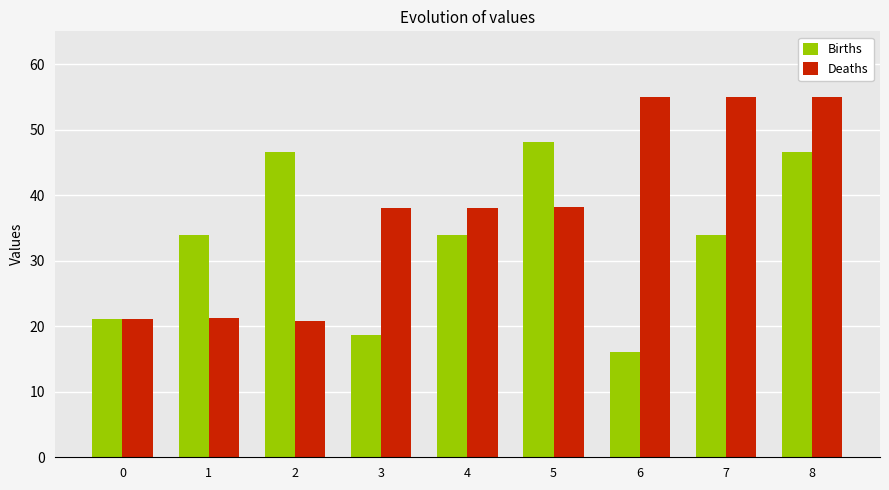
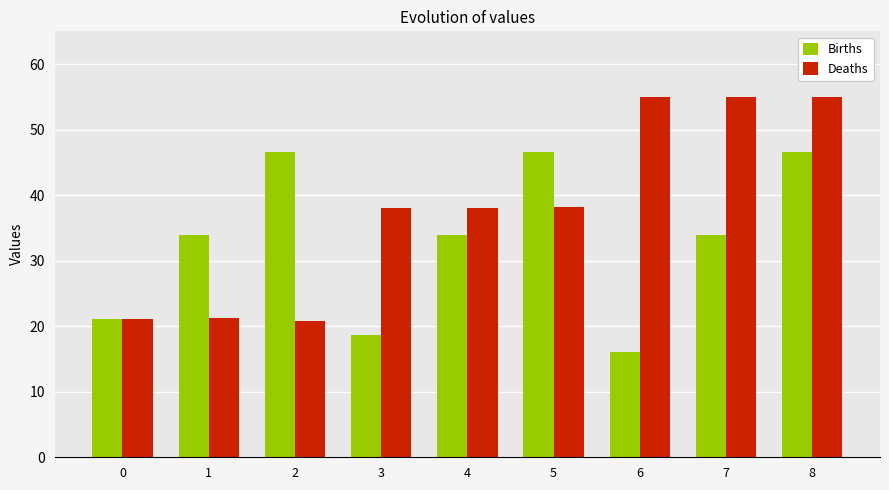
  {
    "Births": {
      "0": 21,
      "1": 34,
      "2": 47,
      "3": 19,
      "4": 34,
-     "5": 48,
+     "5": 47,
      "6": 16,
      "7": 34,
      "8": 47
    },
    "Deaths": {
      "0": 21,
      "1": 21,
      "2": 21,
      "3": 38,
      "4": 38,
      "5": 38,
      "6": 55,
      "7": 55,
      "8": 55
    }
  }
